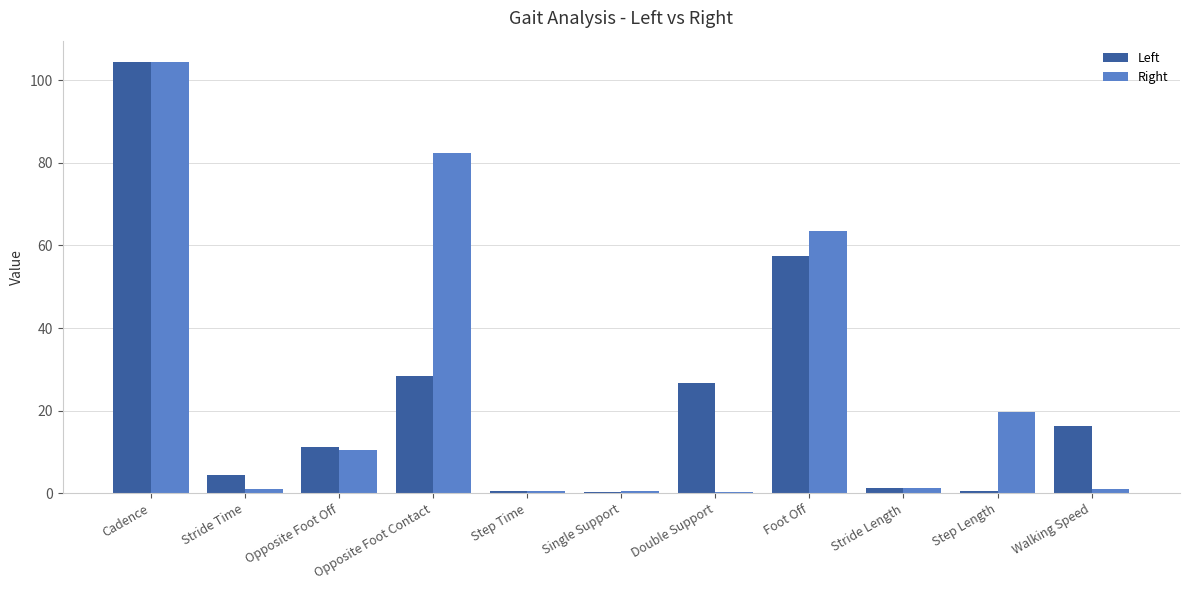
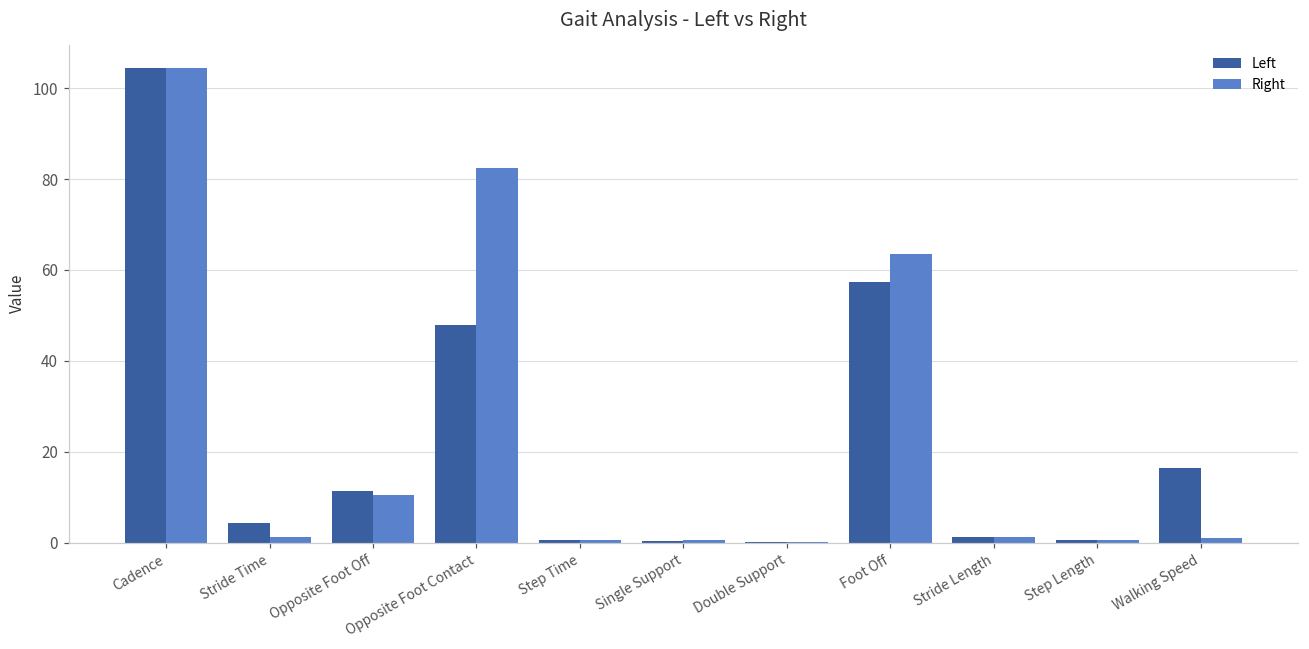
  {
    "Left": {
      "Cadence": 104,
      "Stride Time": 4,
      "Opposite Foot Off": 11,
-     "Opposite Foot Contact": 28,
-     "Double Support": 27,
+     "Opposite Foot Contact": 48,
+     "Double Support": 0,
      "Foot Off": 57,
      "Stride Length": 1,
      "Walking Speed": 16
    },
    "Right": {
      "Cadence": 104,
      "Stride Time": 1,
      "Opposite Foot Off": 10,
      "Opposite Foot Contact": 82,
      "Foot Off": 63,
      "Stride Length": 1,
-     "Step Length": 20,
+     "Step Length": 1,
      "Walking Speed": 1
    }
  }
